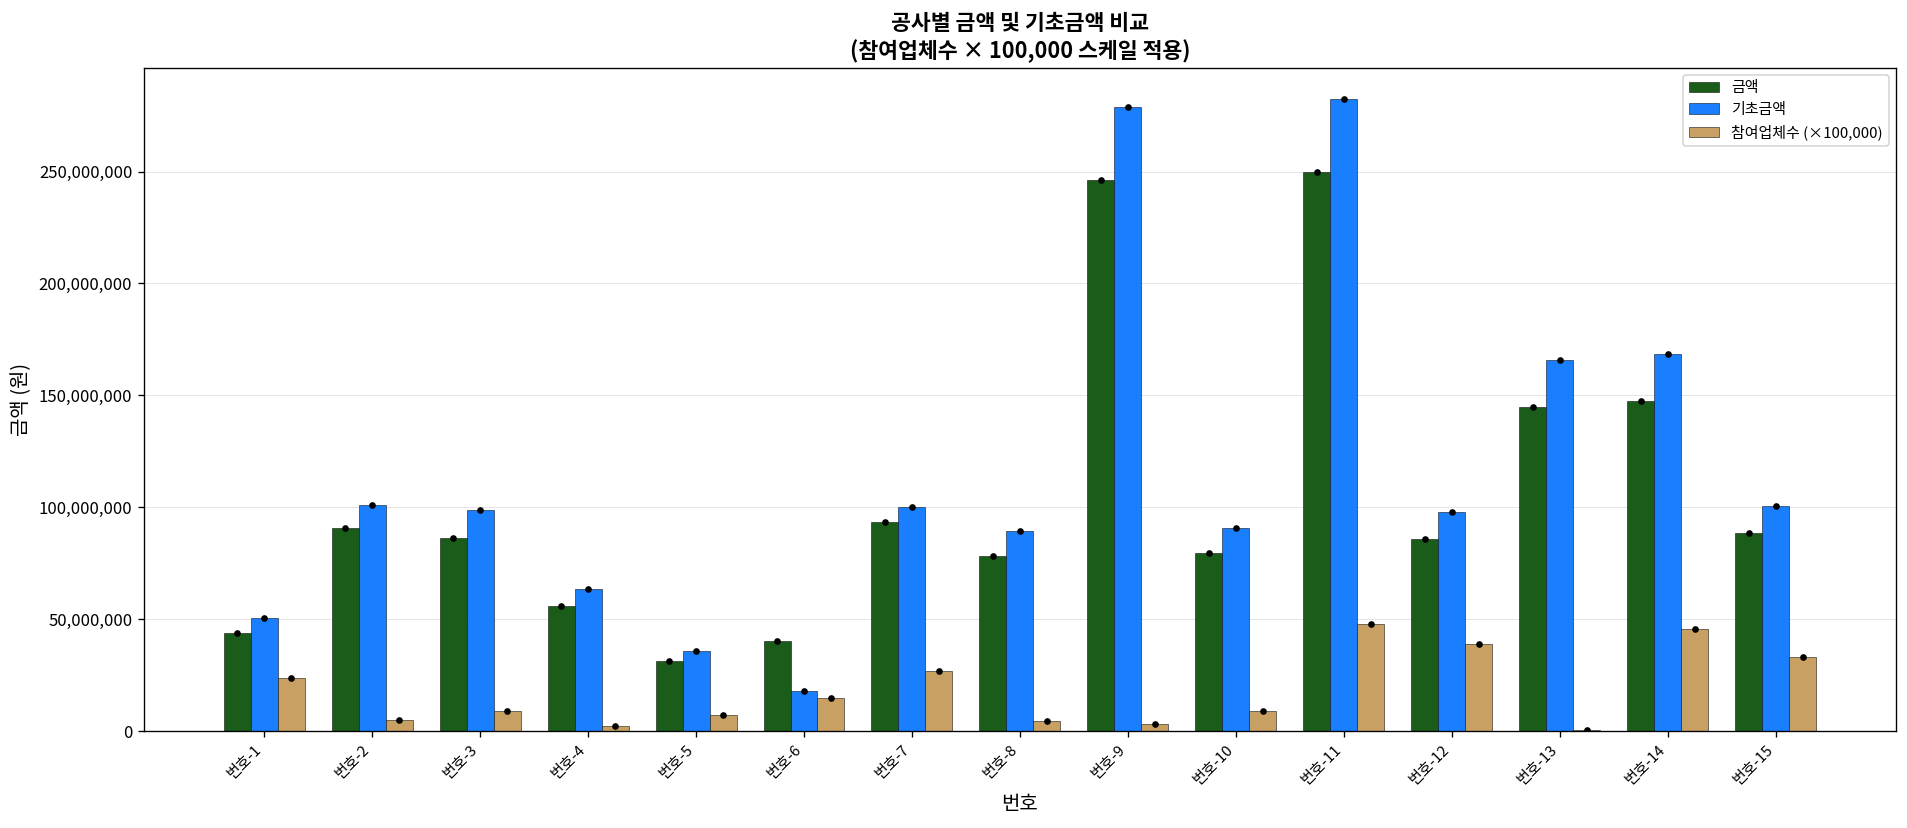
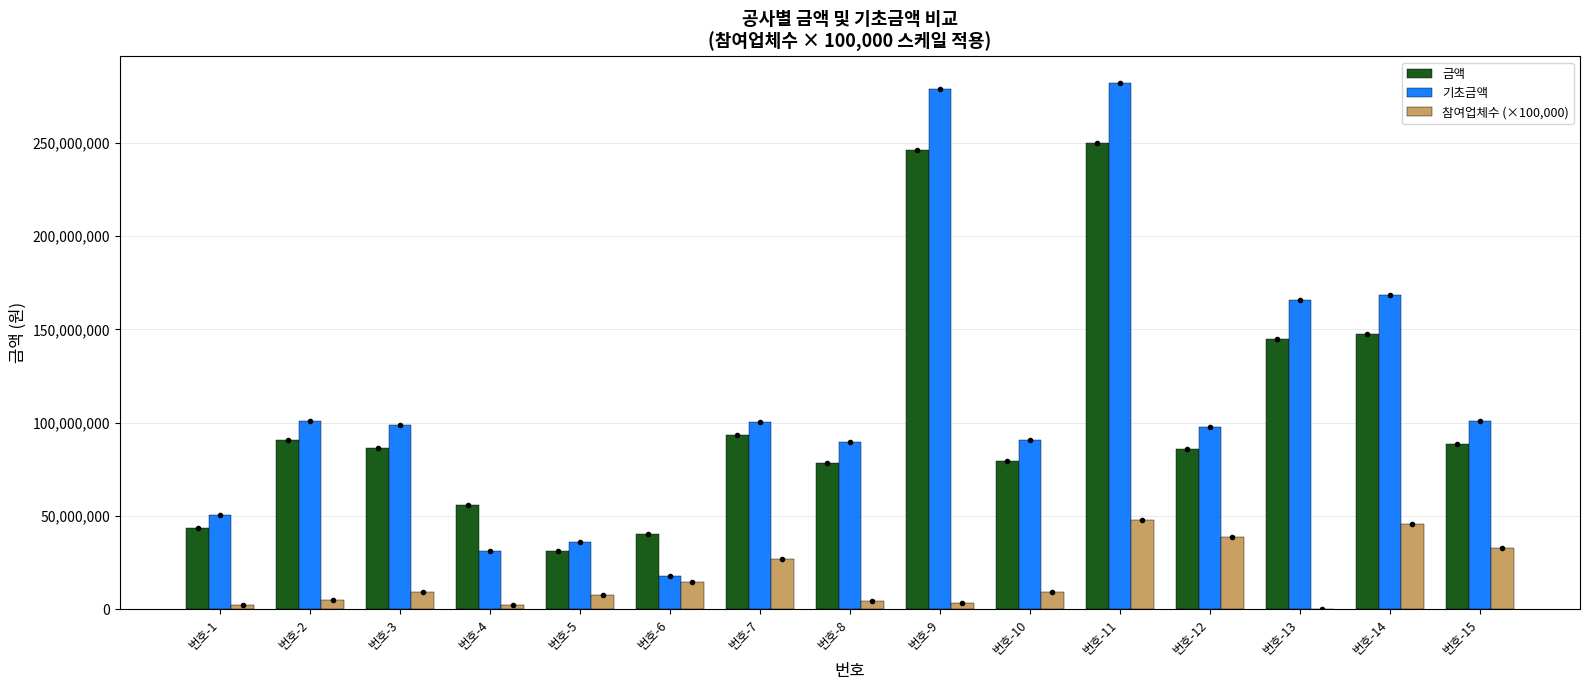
  {
    "금액": {
      "번호-1": "44,000,000",
      "번호-2": "91,000,000",
      "번호-3": "86,000,000",
      "번호-4": "56,000,000",
      "번호-5": "31,000,000",
      "번호-6": "40,000,000",
      "번호-7": "93,000,000",
      "번호-8": "78,000,000",
      "번호-9": "246,000,000",
      "번호-10": "79,000,000",
      "번호-11": "250,000,000",
      "번호-12": "86,000,000",
      "번호-13": "145,000,000",
      "번호-14": "147,000,000",
      "번호-15": "89,000,000"
    },
    "기초금액": {
      "번호-1": "51,000,000",
      "번호-2": "101,000,000",
      "번호-3": "99,000,000",
-     "번호-4": "64,000,000",
+     "번호-4": "31,000,000",
      "번호-5": "36,000,000",
      "번호-6": "18,000,000",
      "번호-7": "100,000,000",
      "번호-8": "89,000,000",
      "번호-9": "279,000,000",
      "번호-10": "91,000,000",
      "번호-11": "282,000,000",
      "번호-12": "98,000,000",
      "번호-13": "166,000,000",
      "번호-14": "168,000,000",
      "번호-15": "101,000,000"
    },
    "참여업체수 (×100,000)": {
-     "번호-1": "24,000,000",
+     "번호-1": "2,000,000",
      "번호-2": "5,000,000",
      "번호-3": "9,000,000",
      "번호-4": "2,000,000",
      "번호-5": "7,000,000",
      "번호-6": "15,000,000",
      "번호-7": "27,000,000",
      "번호-8": "5,000,000",
      "번호-9": "3,000,000",
      "번호-10": "9,000,000",
      "번호-11": "48,000,000",
      "번호-12": "39,000,000",
      "번호-14": "46,000,000",
      "번호-15": "33,000,000"
    }
  }
